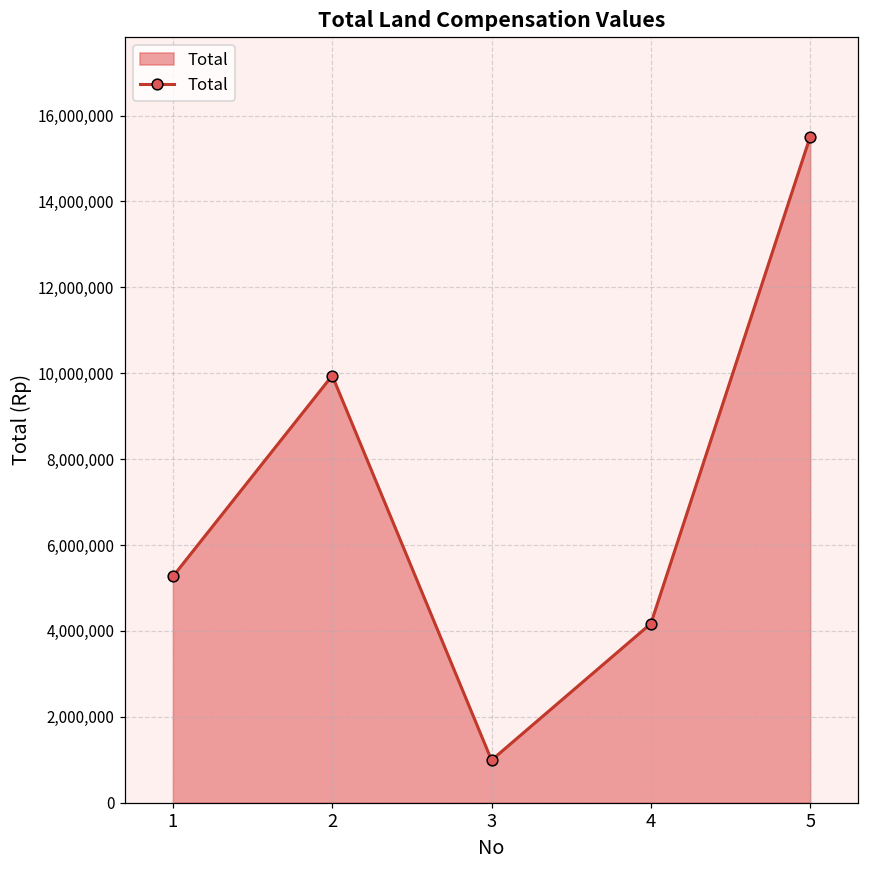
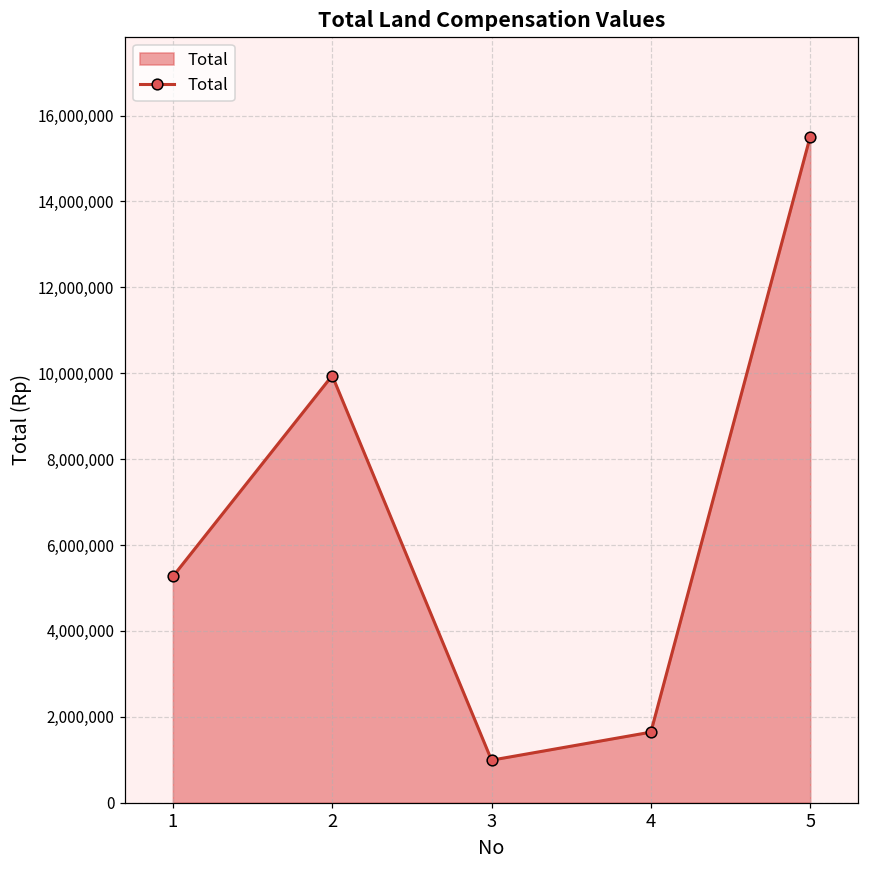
  {
    "1": "5,300,000",
    "2": "9,900,000",
    "3": "1,000,000",
-   "4": "4,200,000",
+   "4": "1,600,000",
    "5": "15,500,000"
  }
